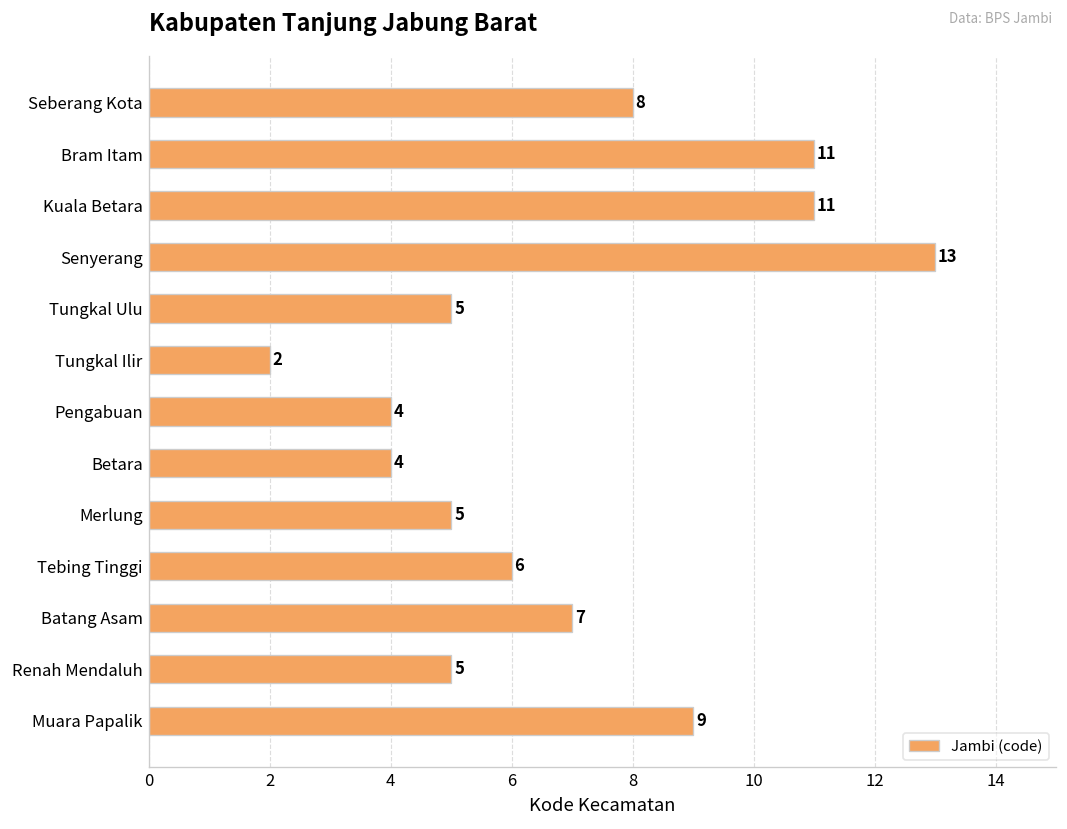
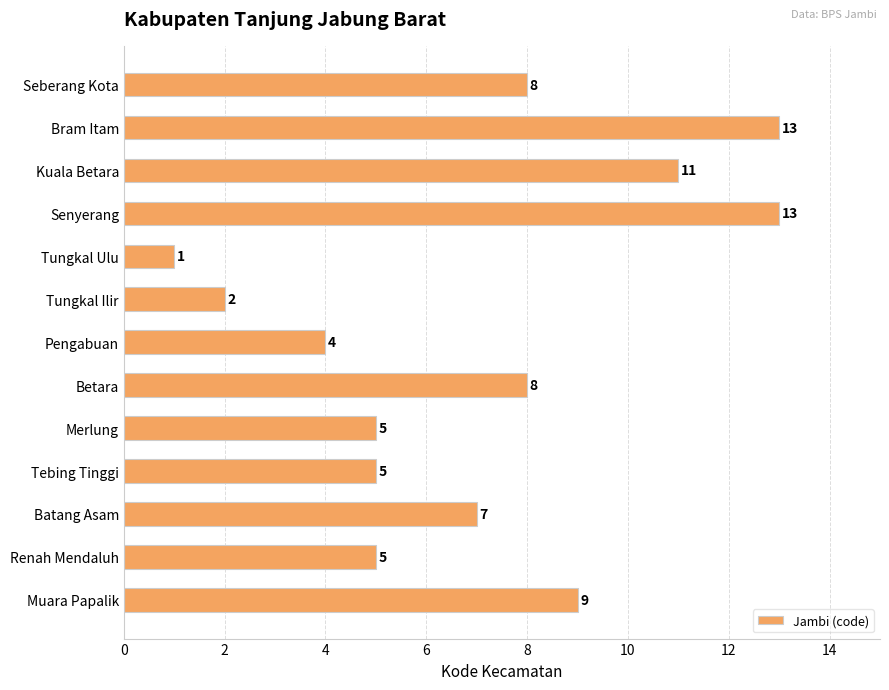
  {
    "Seberang Kota": 8,
-   "Bram Itam": 11,
+   "Bram Itam": 13,
    "Kuala Betara": 11,
    "Senyerang": 13,
-   "Tungkal Ulu": 5,
+   "Tungkal Ulu": 1,
    "Tungkal Ilir": 2,
    "Pengabuan": 4,
-   "Betara": 4,
+   "Betara": 8,
    "Merlung": 5,
-   "Tebing Tinggi": 6,
+   "Tebing Tinggi": 5,
    "Batang Asam": 7,
    "Renah Mendaluh": 5,
    "Muara Papalik": 9
  }
